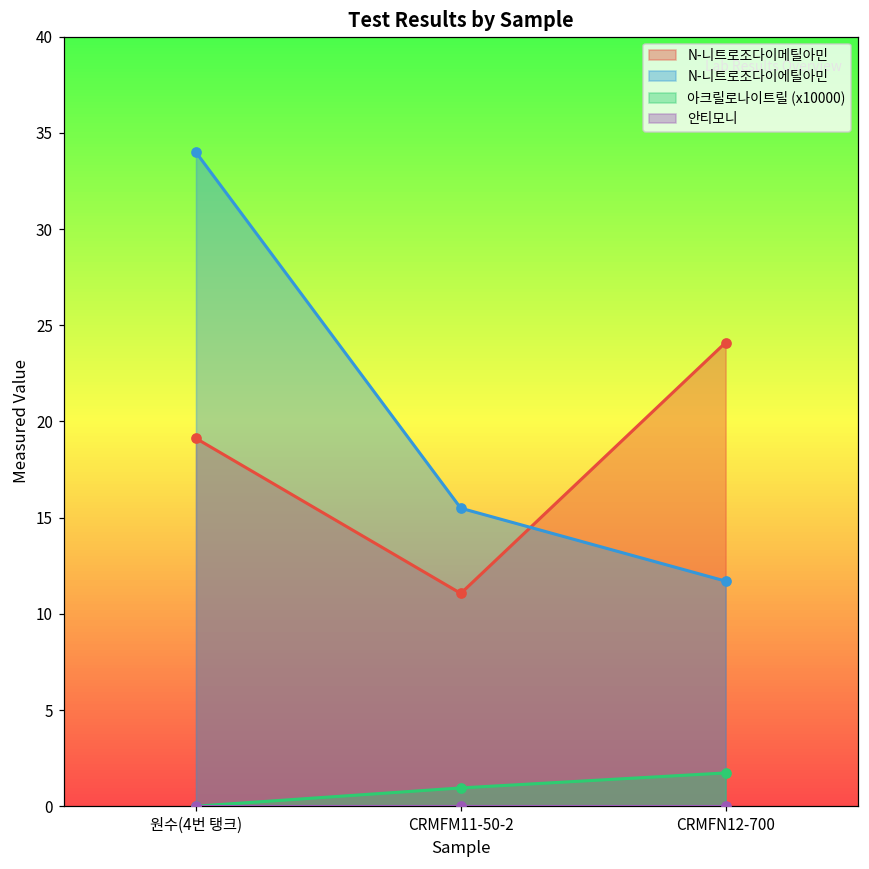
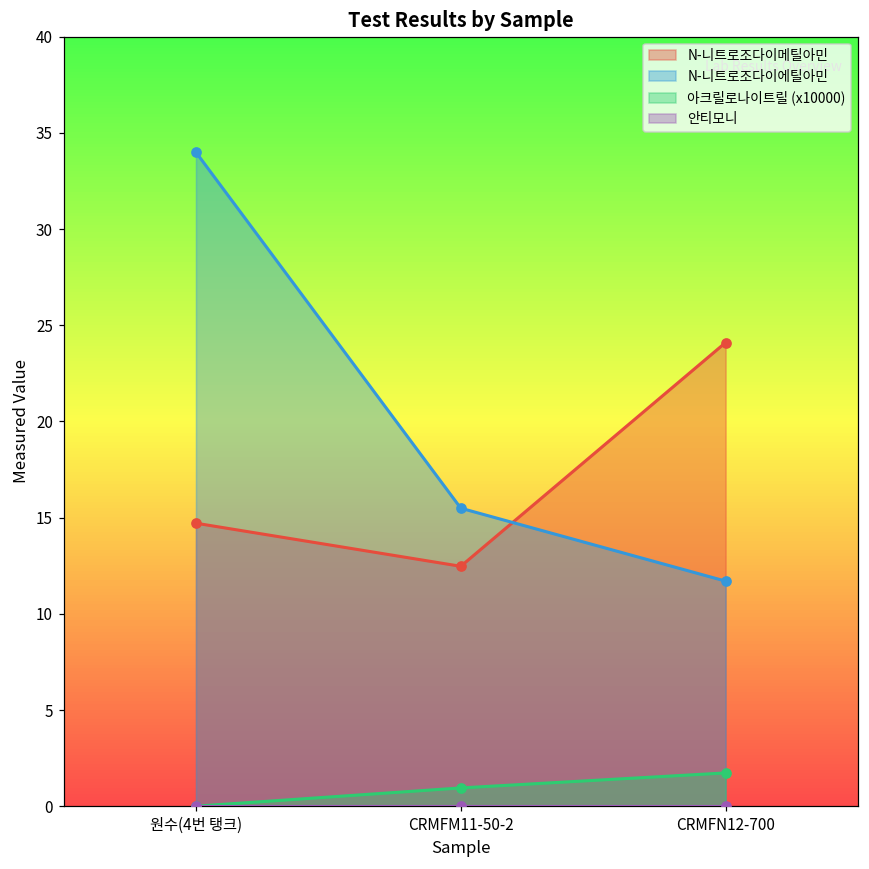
  {
    "N-니트로조다이메틸아민": {
-     "원수(4번 탱크)": 19.1,
-     "CRMFM11-50-2": 11.1,
+     "원수(4번 탱크)": 14.7,
+     "CRMFM11-50-2": 12.5,
      "CRMFN12-700": 24.1
    },
    "N-니트로조다이에틸아민": {
      "원수(4번 탱크)": 34.0,
      "CRMFM11-50-2": 15.5,
      "CRMFN12-700": 11.7
    },
    "아크릴로나이트릴 (x10000)": {
      "CRMFM11-50-2": 1.0,
      "CRMFN12-700": 1.7
    },
    "안티모니": {
      "CRMFM11-50-2": 0.0,
      "CRMFN12-700": 0.0
    }
  }
